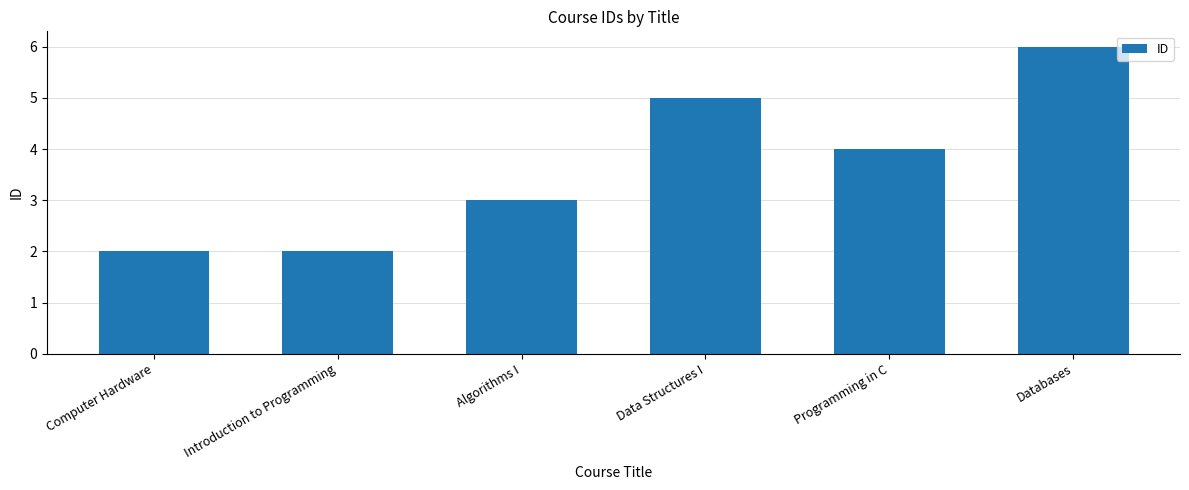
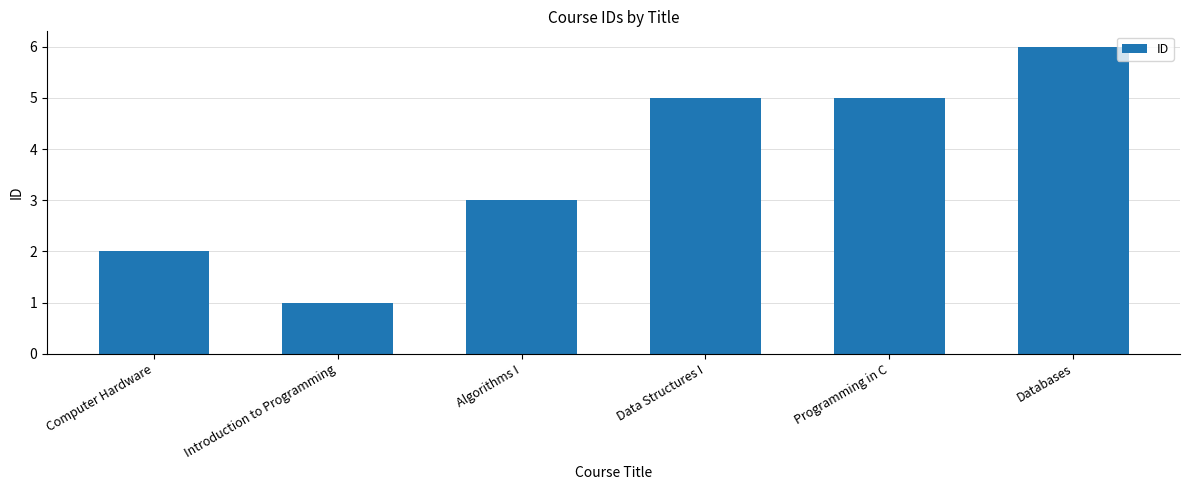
  {
    "Computer Hardware": 2,
-   "Introduction to Programming": 2,
+   "Introduction to Programming": 1,
    "Algorithms I": 3,
    "Data Structures I": 5,
-   "Programming in C": 4,
+   "Programming in C": 5,
    "Databases": 6
  }
